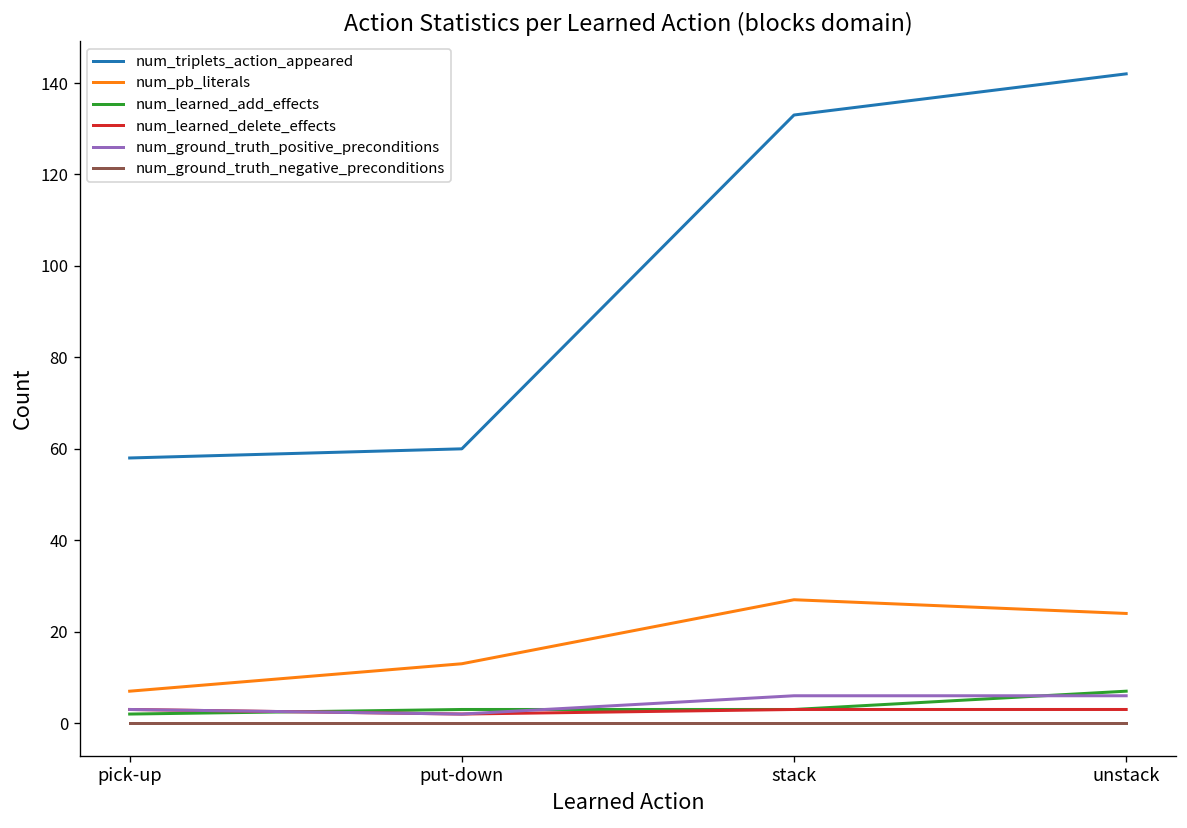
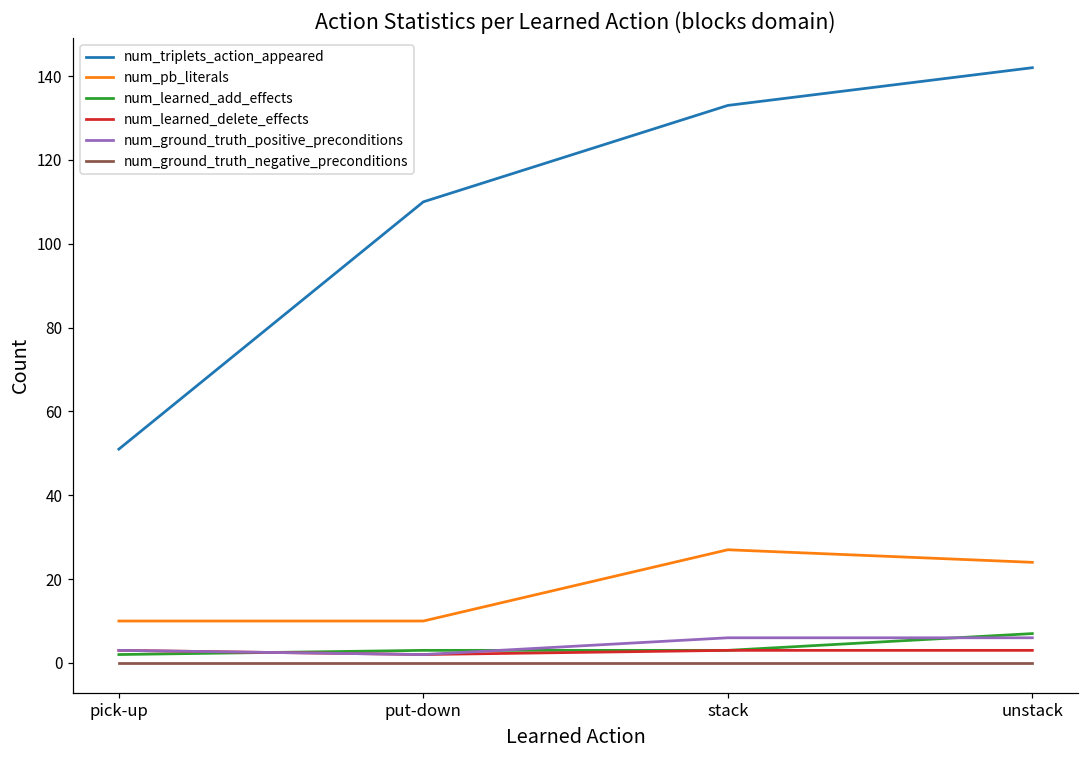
  {
    "num_triplets_action_appeared": {
-     "pick-up": 58,
-     "put-down": 60,
+     "pick-up": 51,
+     "put-down": 110,
      "stack": 133,
      "unstack": 142
    },
    "num_pb_literals": {
-     "pick-up": 7,
-     "put-down": 13,
+     "pick-up": 10,
+     "put-down": 10,
      "stack": 27,
      "unstack": 24
    },
    "num_learned_add_effects": {
      "pick-up": 2,
      "put-down": 3,
      "unstack": 7
    },
    "num_learned_delete_effects": {
      "unstack": 3
    },
    "num_ground_truth_positive_preconditions": {
      "stack": 6,
      "unstack": 6
    },
    "num_ground_truth_negative_preconditions": {
      "pick-up": 0,
      "put-down": 0,
      "stack": 0,
      "unstack": 0
    }
  }
